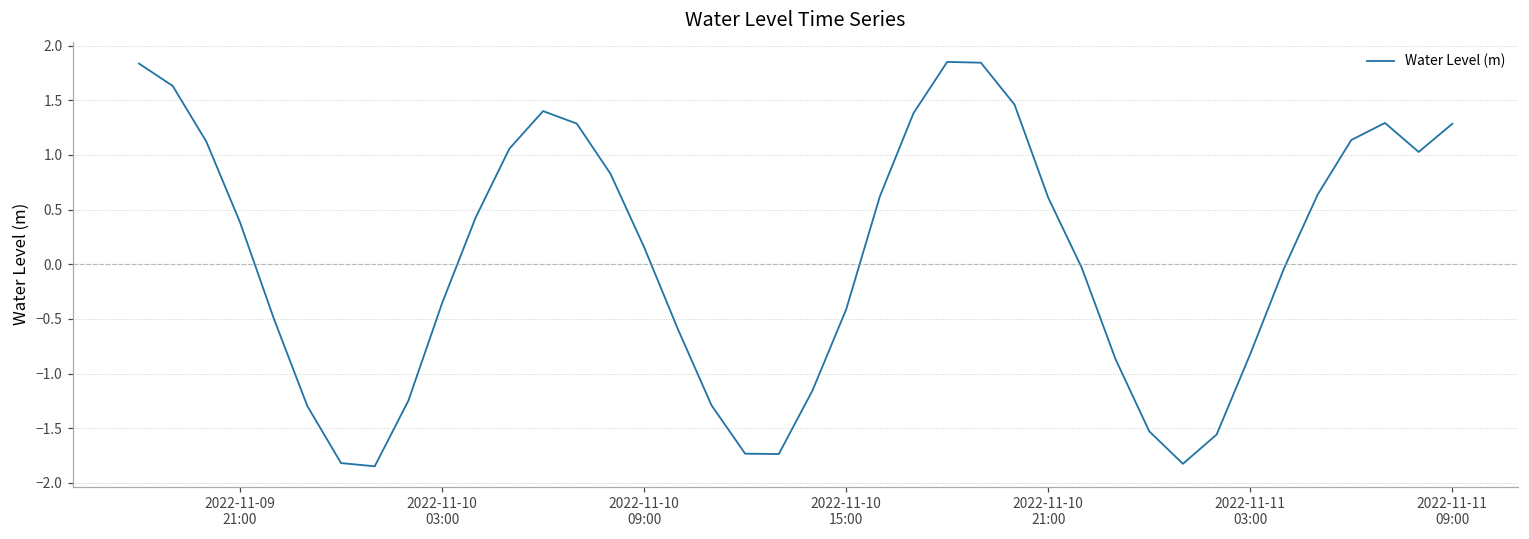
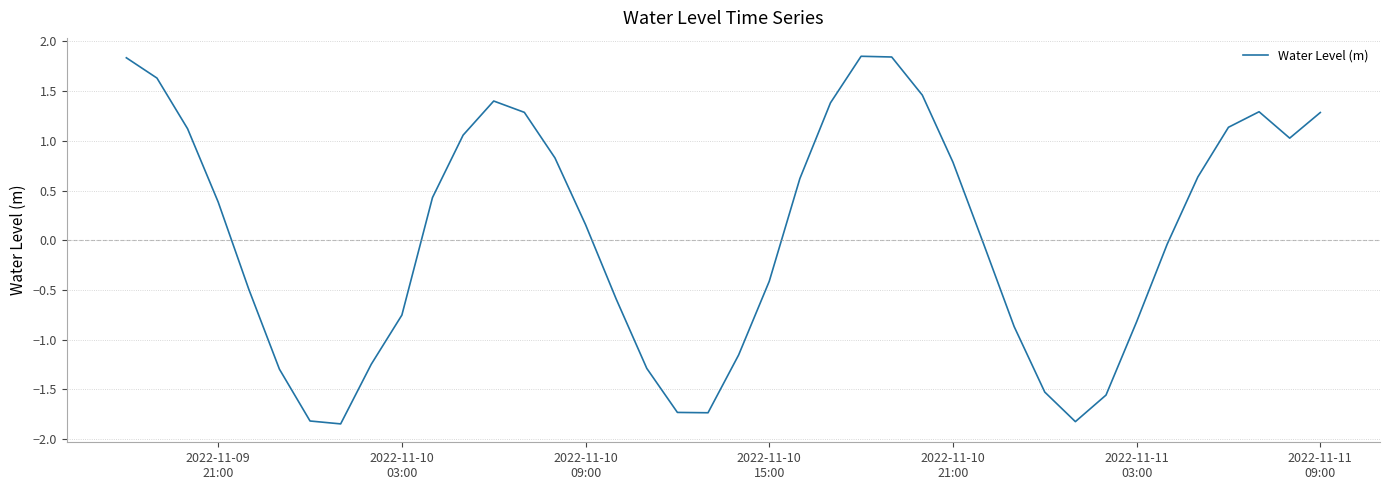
  {
    "2022-11-09 21:00": 0.4,
-   "2022-11-10 03:00": -0.4,
+   "2022-11-10 03:00": -0.8,
    "2022-11-10 09:00": 0.2,
    "2022-11-10 15:00": -0.4,
-   "2022-11-10 21:00": 0.6,
+   "2022-11-10 21:00": 0.8,
    "2022-11-11 03:00": -0.8,
    "2022-11-11 09:00": 1.3
  }
